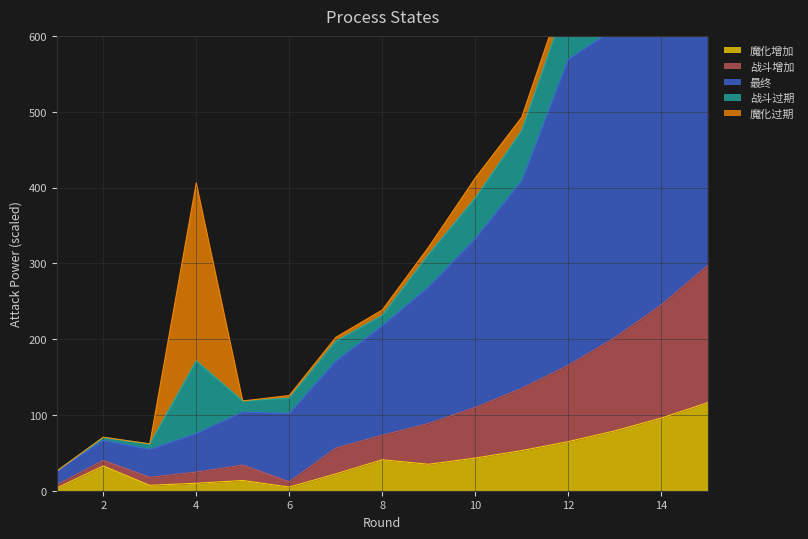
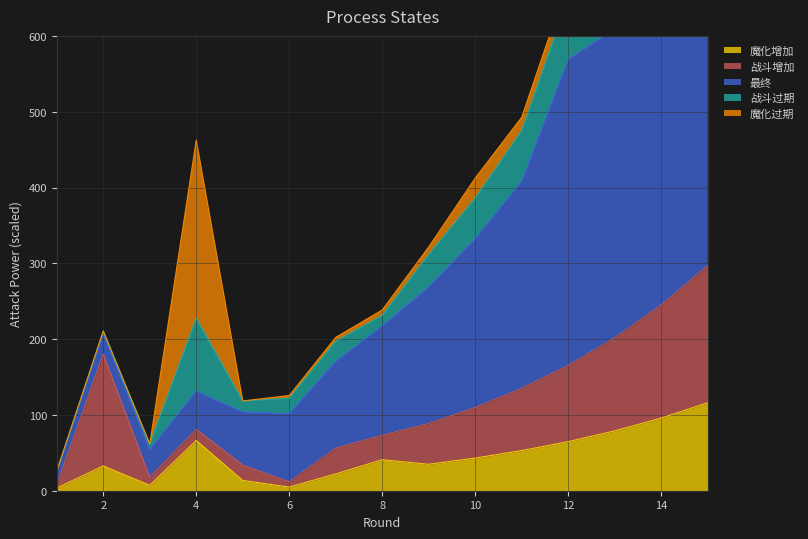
  {
    "魔化增加": {
      "2": 30,
-     "4": 10,
+     "4": 70,
      "6": 0,
      "8": 40,
      "10": 40,
      "12": 60,
      "14": 100
    },
    "战斗增加": {
-     "2": 10,
+     "2": 150,
      "4": 10,
      "6": 10,
      "8": 30,
      "10": 70,
      "12": 100,
      "14": 150
    },
    "最终": {
      "2": 30,
      "4": 50,
      "6": 90,
      "8": 140,
      "10": 220,
      "12": 400
    },
    "战斗过期": {
      "4": 100,
      "6": 20,
      "8": 10,
      "10": 50
    },
    "魔化过期": {
      "4": 230,
      "6": 0,
      "8": 10,
      "10": 30
    }
  }
